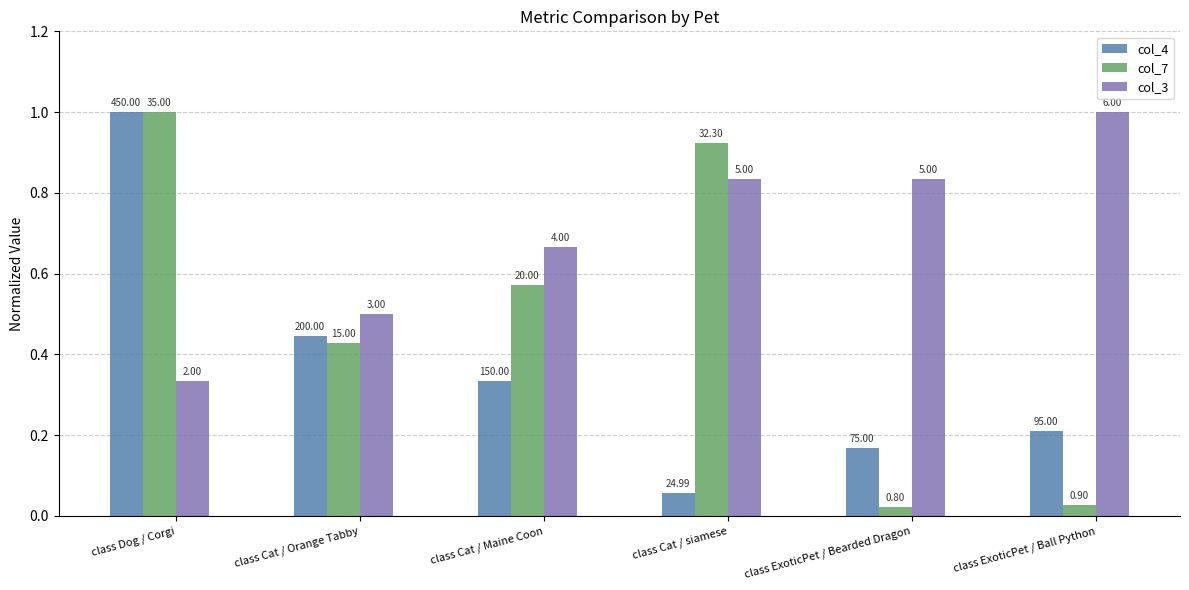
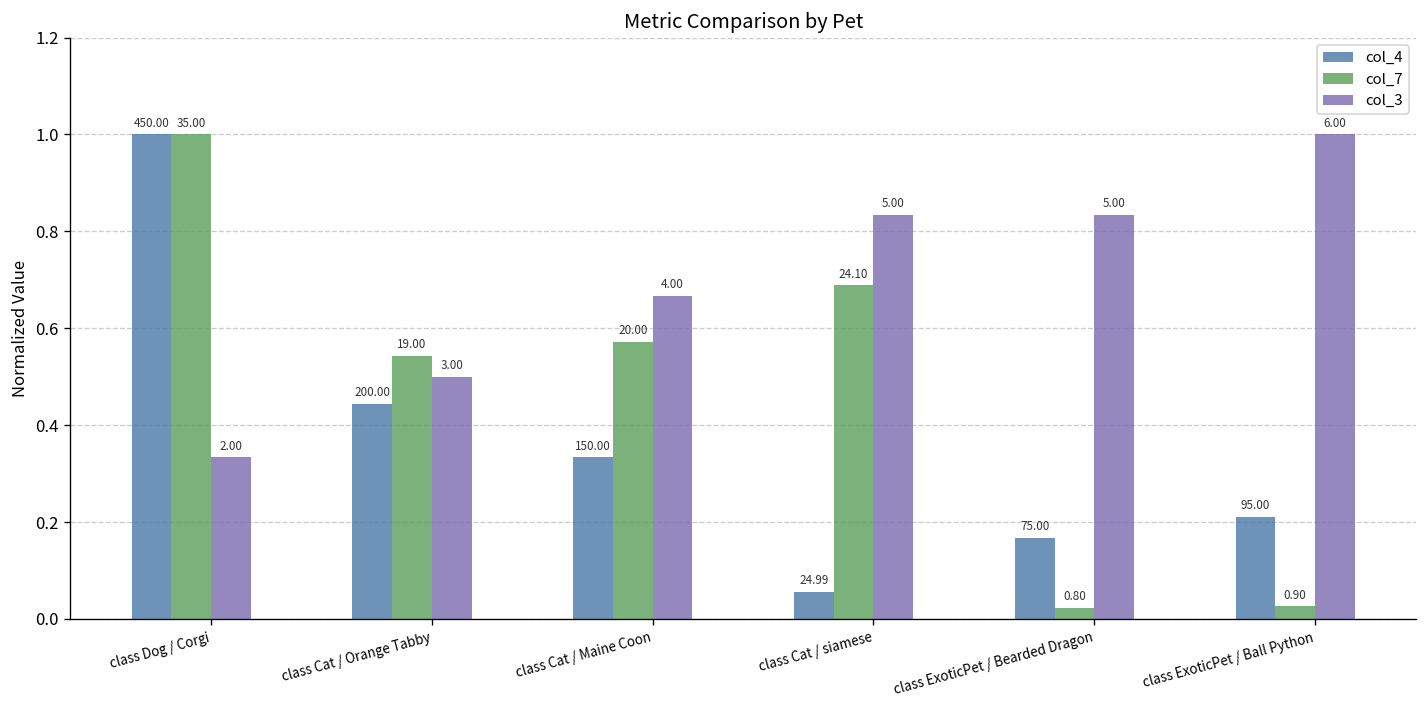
  {
    "col_7": {
-     "class Cat / Orange Tabby": 15.00,
-     "class Cat / siamese": 32.30
+     "class Cat / Orange Tabby": 19.00,
+     "class Cat / siamese": 24.10
    }
  }
